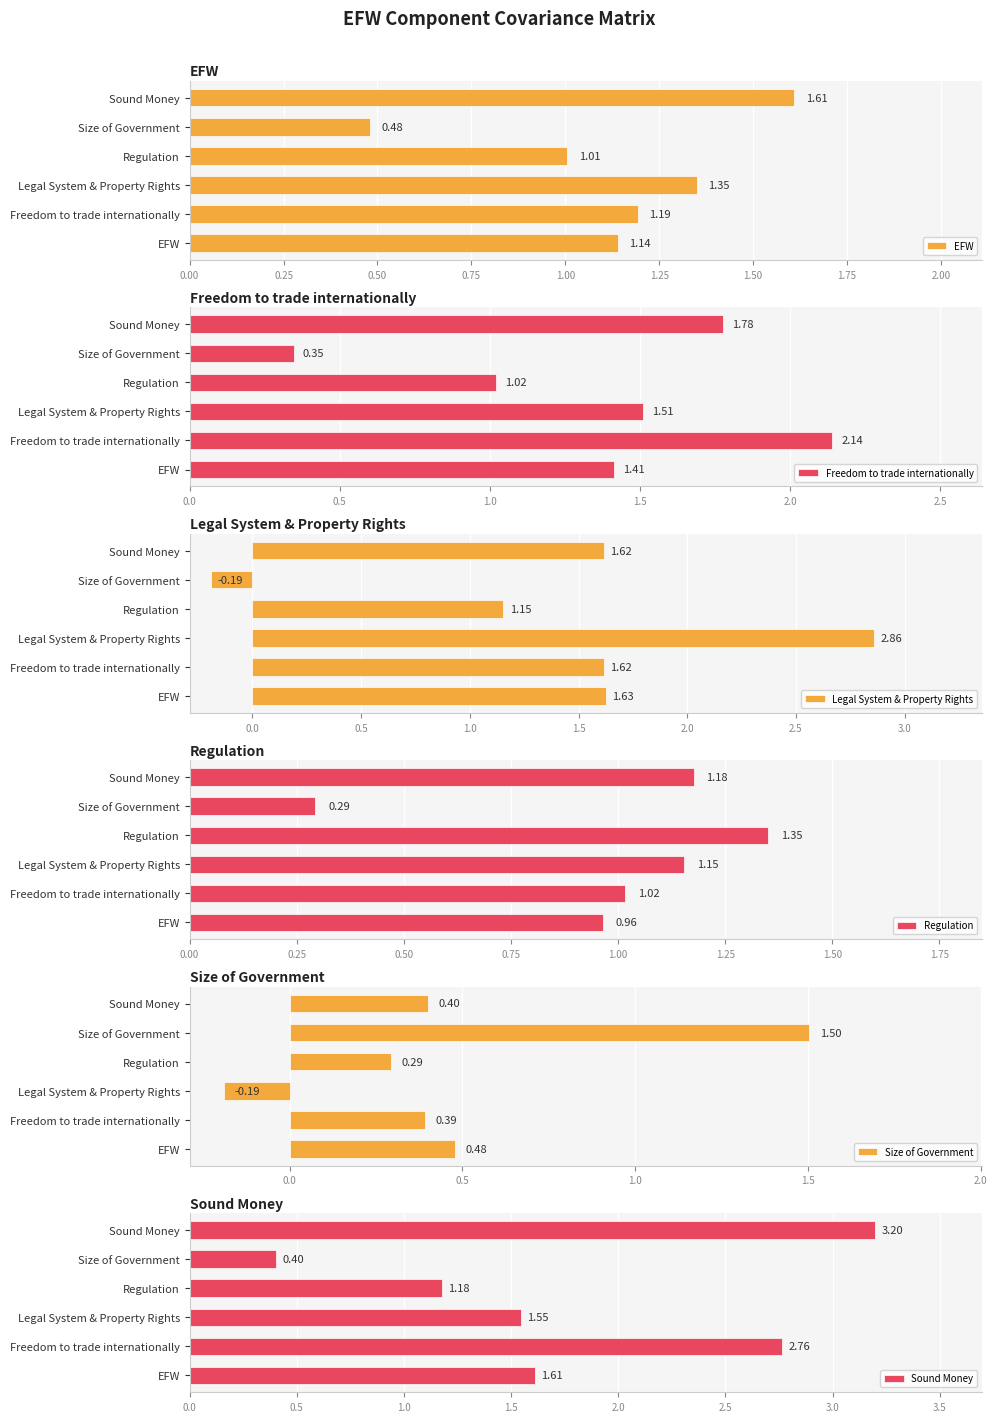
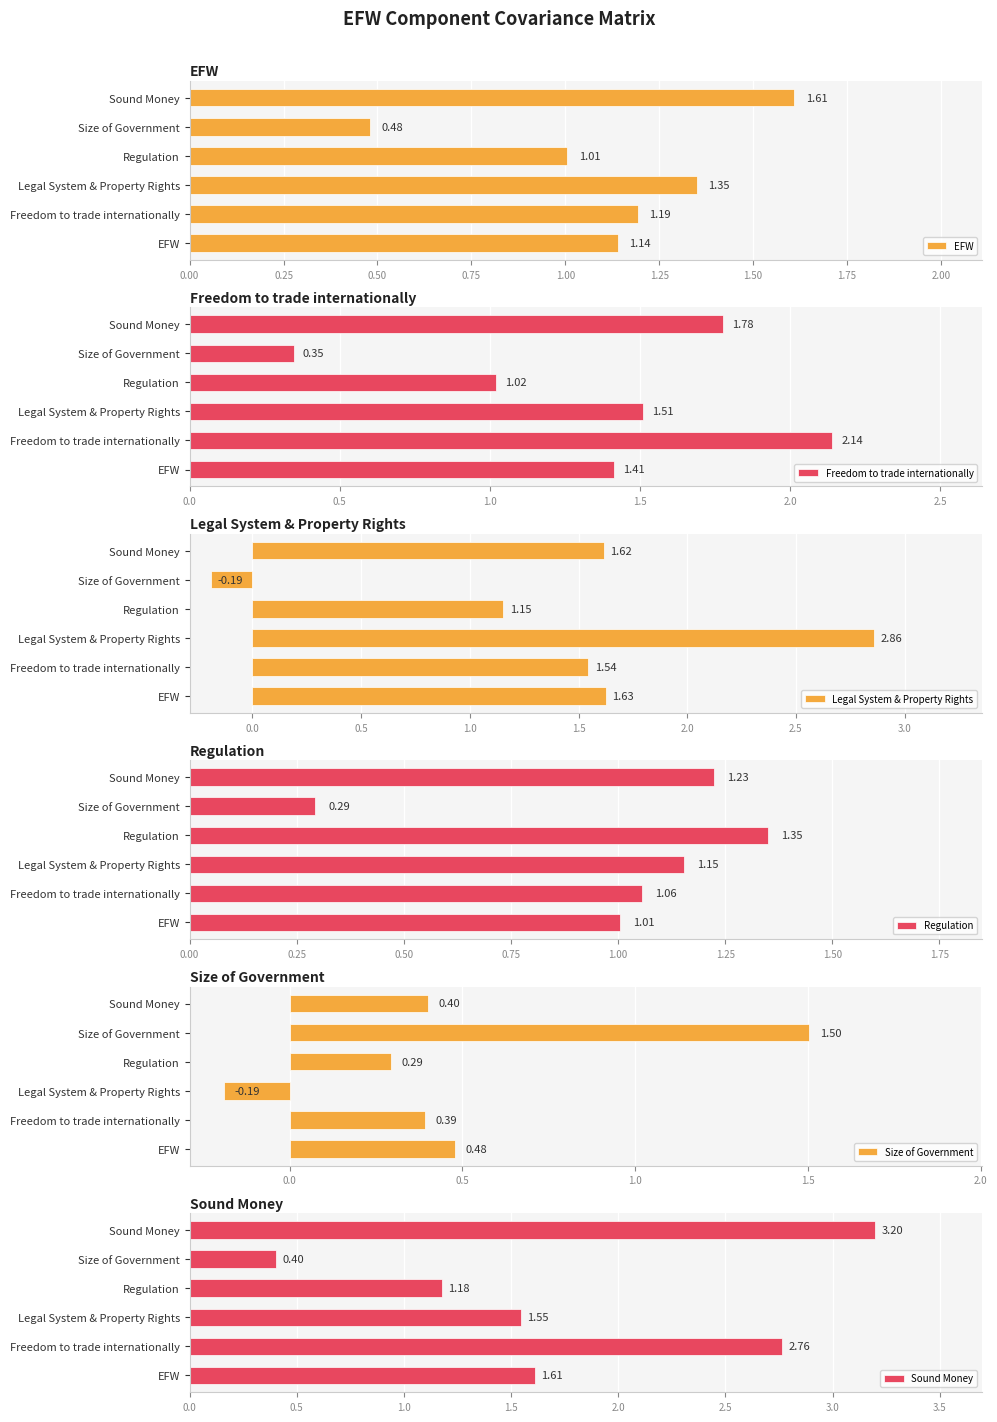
  {
    "EFW": {
      "Sound Money": 1.61,
      "Size of Government": 0.48,
      "Regulation": 1.01,
      "Legal System & Property Rights": 1.35,
      "Freedom to trade internationally": 1.19,
      "EFW": 1.14
    },
    "Freedom to trade internationally": {
      "Sound Money": 1.78,
      "Size of Government": 0.35,
      "Regulation": 1.02,
      "Legal System & Property Rights": 1.51,
      "Freedom to trade internationally": 2.14,
      "EFW": 1.41
    },
    "Legal System & Property Rights": {
      "Sound Money": 1.62,
      "Size of Government": -0.19,
      "Regulation": 1.15,
      "Legal System & Property Rights": 2.86,
-     "Freedom to trade internationally": 1.62,
+     "Freedom to trade internationally": 1.54,
      "EFW": 1.63
    },
    "Regulation": {
-     "Sound Money": 1.18,
+     "Sound Money": 1.23,
      "Size of Government": 0.29,
      "Regulation": 1.35,
      "Legal System & Property Rights": 1.15,
-     "Freedom to trade internationally": 1.02,
-     "EFW": 0.96
+     "Freedom to trade internationally": 1.06,
+     "EFW": 1.01
    },
    "Size of Government": {
      "Sound Money": 0.40,
      "Size of Government": 1.50,
      "Regulation": 0.29,
      "Legal System & Property Rights": -0.19,
      "Freedom to trade internationally": 0.39,
      "EFW": 0.48
    },
    "Sound Money": {
      "Sound Money": 3.20,
      "Size of Government": 0.40,
      "Regulation": 1.18,
      "Legal System & Property Rights": 1.55,
      "Freedom to trade internationally": 2.76,
      "EFW": 1.61
    }
  }
